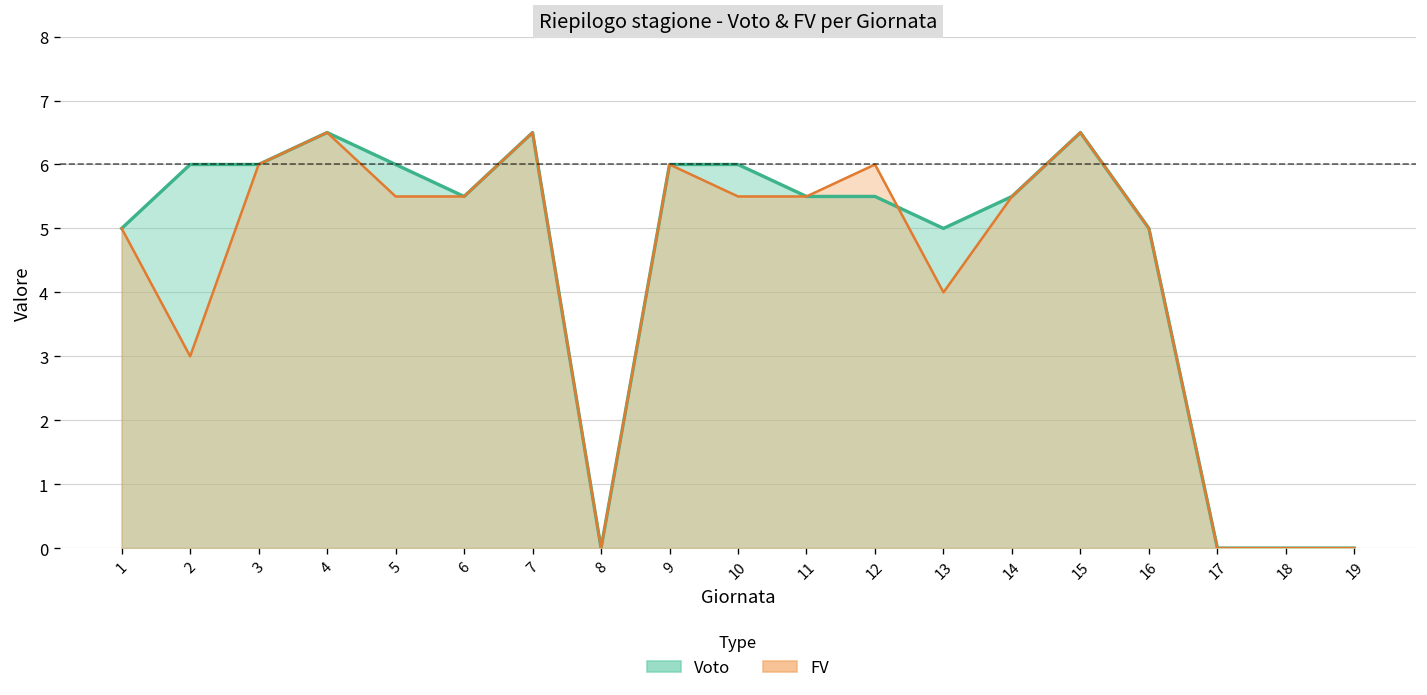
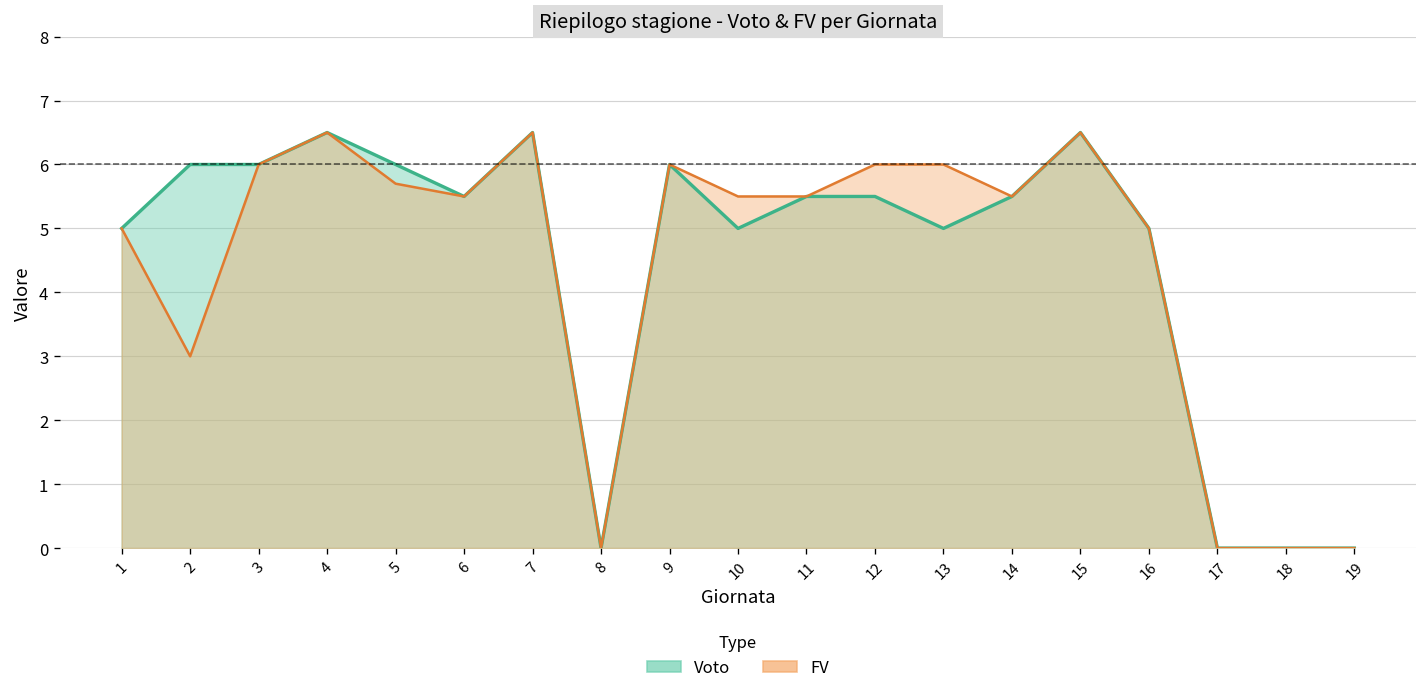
  {
    "Voto": {
      "2": 6,
      "5": 6,
-     "10": 6,
+     "10": 5,
      "12": 5.5,
      "13": 5
    },
    "FV": {
      "2": 3.0,
-     "5": 5.5,
+     "5": 5.7,
      "10": 5.5,
      "12": 6.0,
-     "13": 4
+     "13": 6
    }
  }
